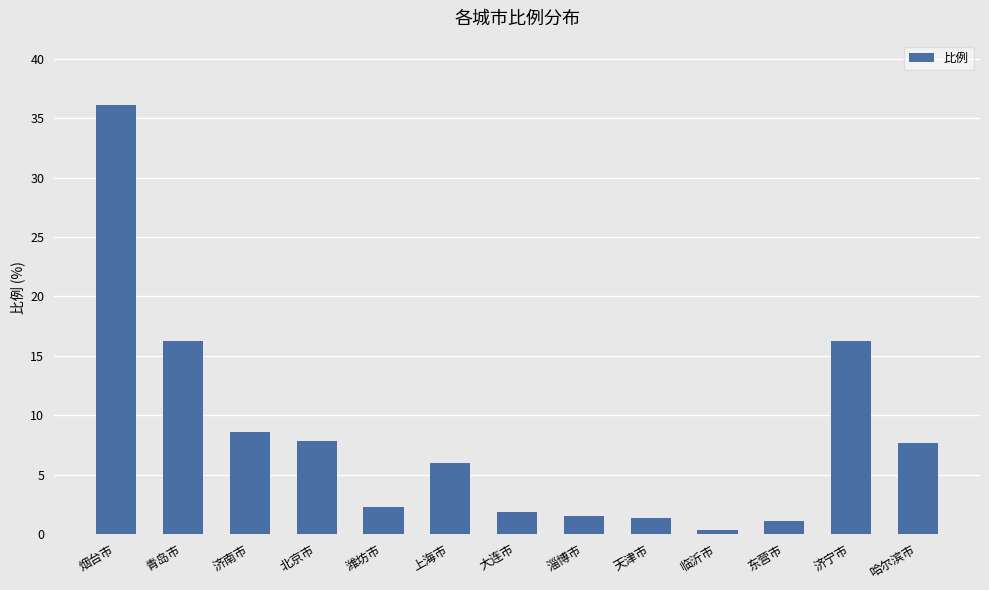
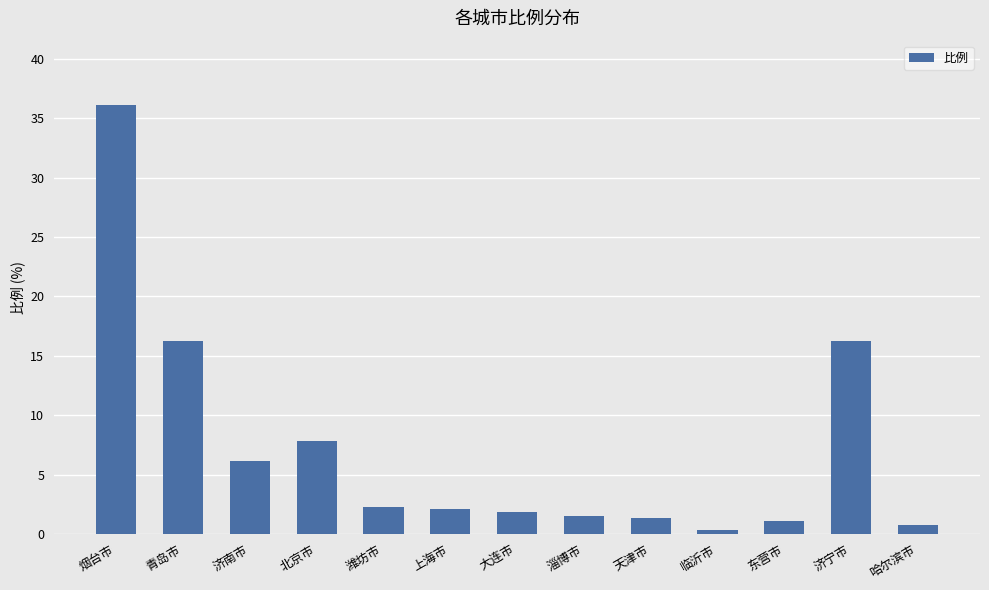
  {
    "烟台市": 36.1,
    "青岛市": 16.3,
-   "济南市": 8.6,
+   "济南市": 6.2,
    "北京市": 7.8,
    "潍坊市": 2.3,
-   "上海市": 6.0,
+   "上海市": 2.1,
    "大连市": 1.9,
    "淄博市": 1.5,
    "天津市": 1.3,
    "临沂市": 0.3,
    "东营市": 1.1,
    "济宁市": 16.2,
-   "哈尔滨市": 7.7
+   "哈尔滨市": 0.8
  }
